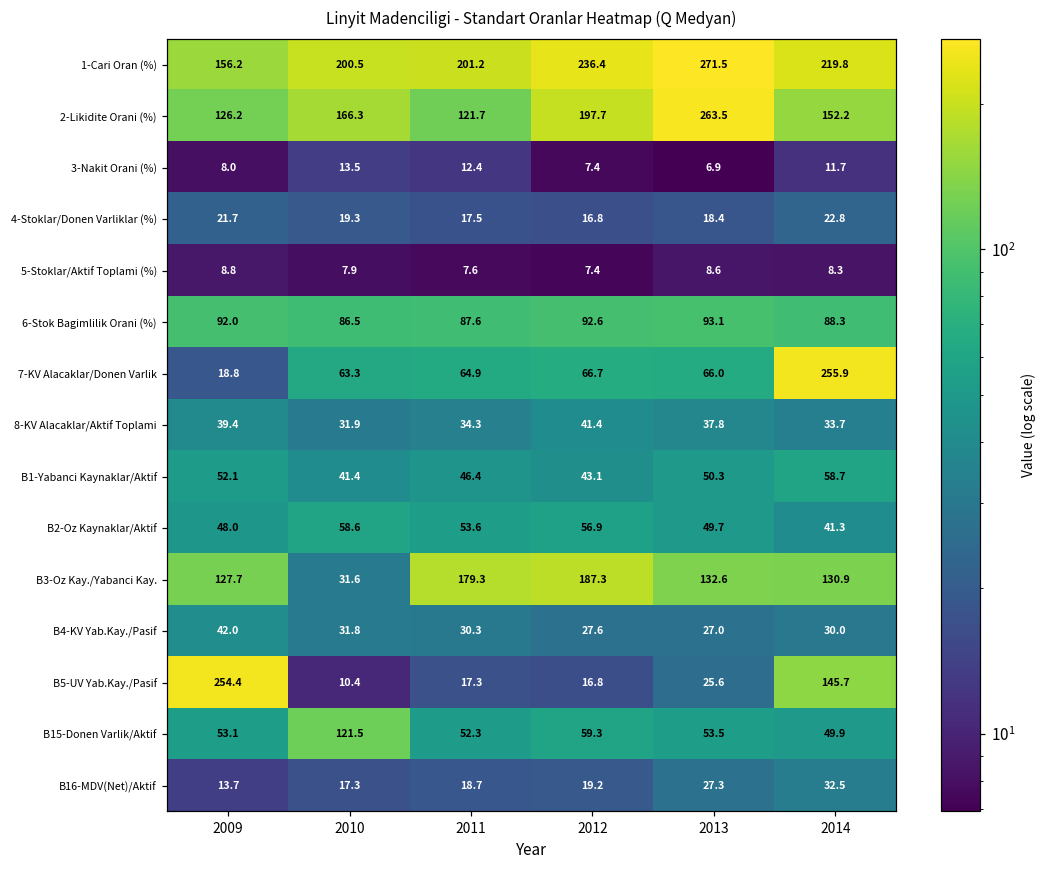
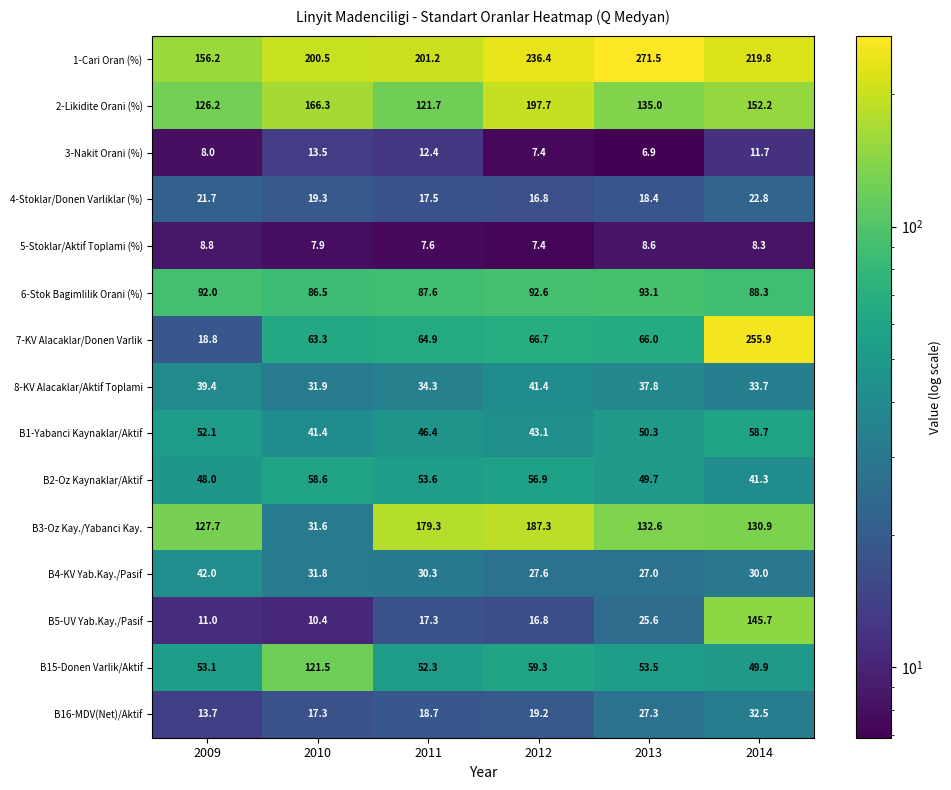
  {
    "1-Cari Oran (%)": {
      "2009": 156.2,
      "2010": 200.5,
      "2011": 201.2,
      "2012": 236.4,
      "2013": 271.5,
      "2014": 219.8
    },
    "2-Likidite Orani (%)": {
      "2009": 126.2,
      "2010": 166.3,
      "2011": 121.7,
      "2012": 197.7,
-     "2013": 263.5,
+     "2013": 135.0,
      "2014": 152.2
    },
    "3-Nakit Orani (%)": {
      "2009": 8.0,
      "2010": 13.5,
      "2011": 12.4,
      "2012": 7.4,
      "2013": 6.9,
      "2014": 11.7
    },
    "4-Stoklar/Donen Varliklar (%)": {
      "2009": 21.7,
      "2010": 19.3,
      "2011": 17.5,
      "2012": 16.8,
      "2013": 18.4,
      "2014": 22.8
    },
    "5-Stoklar/Aktif Toplami (%)": {
      "2009": 8.8,
      "2010": 7.9,
      "2011": 7.6,
      "2012": 7.4,
      "2013": 8.6,
      "2014": 8.3
    },
    "6-Stok Bagimlilik Orani (%)": {
      "2009": 92.0,
      "2010": 86.5,
      "2011": 87.6,
      "2012": 92.6,
      "2013": 93.1,
      "2014": 88.3
    },
    "7-KV Alacaklar/Donen Varlik": {
      "2009": 18.8,
      "2010": 63.3,
      "2011": 64.9,
      "2012": 66.7,
      "2013": 66.0,
      "2014": 255.9
    },
    "8-KV Alacaklar/Aktif Toplami": {
      "2009": 39.4,
      "2010": 31.9,
      "2011": 34.3,
      "2012": 41.4,
      "2013": 37.8,
      "2014": 33.7
    },
    "B1-Yabanci Kaynaklar/Aktif": {
      "2009": 52.1,
      "2010": 41.4,
      "2011": 46.4,
      "2012": 43.1,
      "2013": 50.3,
      "2014": 58.7
    },
    "B2-Oz Kaynaklar/Aktif": {
      "2009": 48.0,
      "2010": 58.6,
      "2011": 53.6,
      "2012": 56.9,
      "2013": 49.7,
      "2014": 41.3
    },
    "B3-Oz Kay./Yabanci Kay.": {
      "2009": 127.7,
      "2010": 31.6,
      "2011": 179.3,
      "2012": 187.3,
      "2013": 132.6,
      "2014": 130.9
    },
    "B4-KV Yab.Kay./Pasif": {
      "2009": 42.0,
      "2010": 31.8,
      "2011": 30.3,
      "2012": 27.6,
      "2013": 27.0,
      "2014": 30.0
    },
    "B5-UV Yab.Kay./Pasif": {
-     "2009": 254.4,
+     "2009": 11.0,
      "2010": 10.4,
      "2011": 17.3,
      "2012": 16.8,
      "2013": 25.6,
      "2014": 145.7
    },
    "B15-Donen Varlik/Aktif": {
      "2009": 53.1,
      "2010": 121.5,
      "2011": 52.3,
      "2012": 59.3,
      "2013": 53.5,
      "2014": 49.9
    },
    "B16-MDV(Net)/Aktif": {
      "2009": 13.7,
      "2010": 17.3,
      "2011": 18.7,
      "2012": 19.2,
      "2013": 27.3,
      "2014": 32.5
    }
  }
